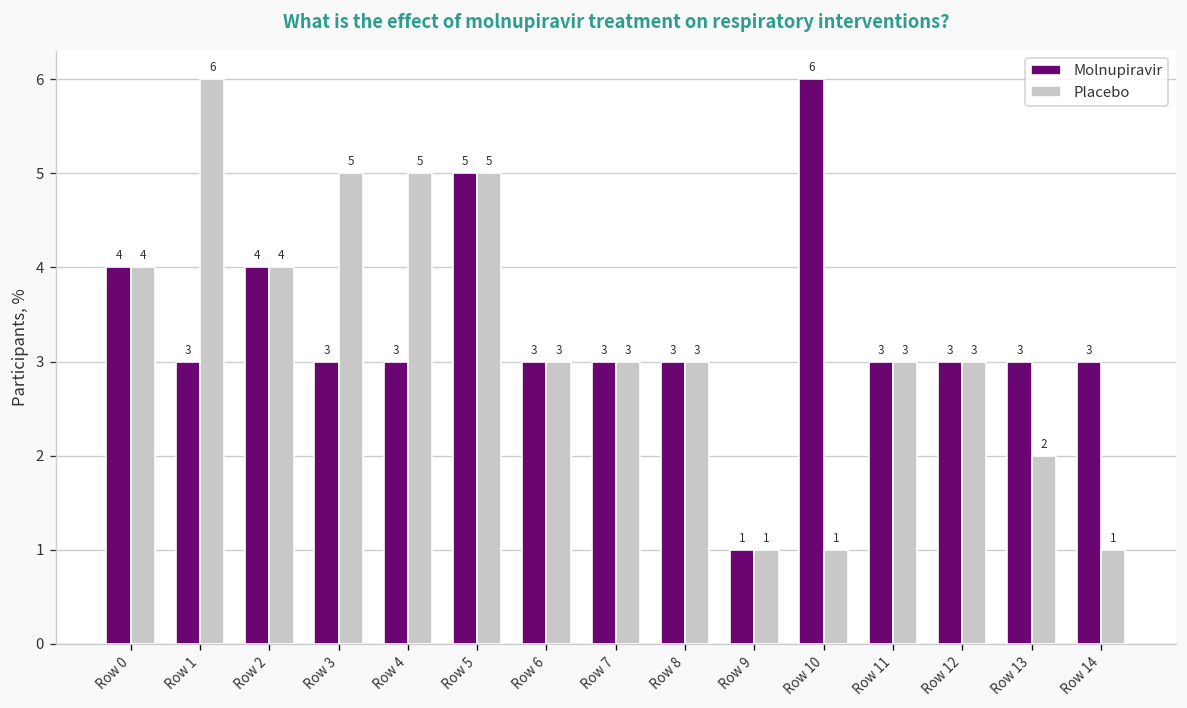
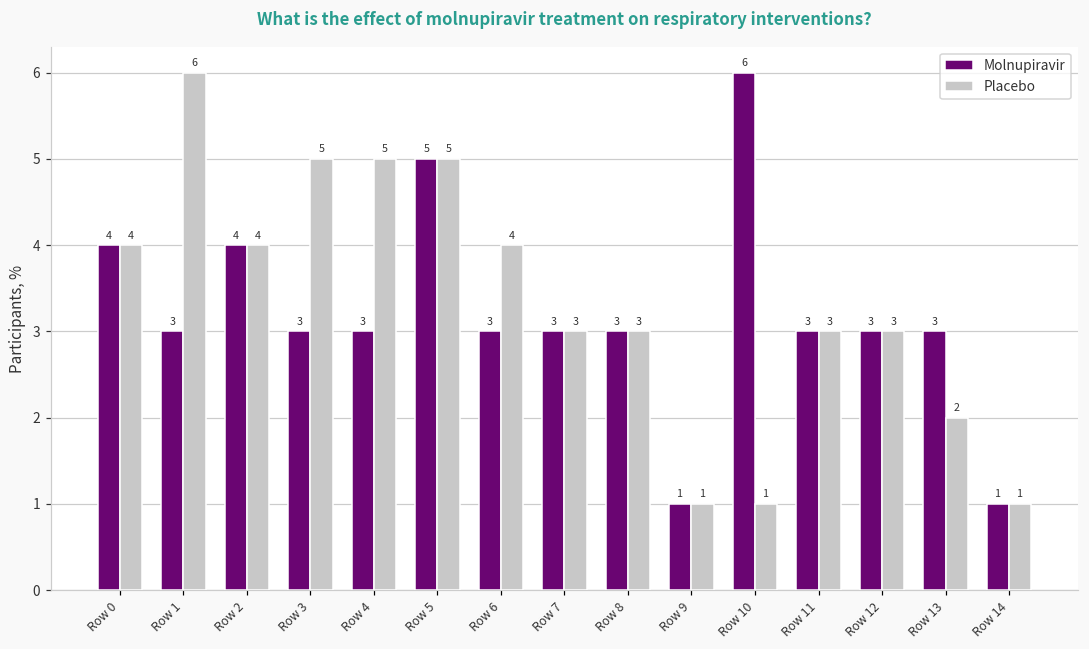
  {
    "Molnupiravir": {
      "Row 0": 4,
      "Row 1": 3,
      "Row 2": 4,
      "Row 3": 3,
      "Row 4": 3,
      "Row 5": 5,
      "Row 6": 3,
      "Row 7": 3,
      "Row 8": 3,
      "Row 9": 1,
      "Row 10": 6,
      "Row 11": 3,
      "Row 12": 3,
      "Row 13": 3,
-     "Row 14": 3
+     "Row 14": 1
    },
    "Placebo": {
      "Row 0": 4,
      "Row 1": 6,
      "Row 2": 4,
      "Row 3": 5,
      "Row 4": 5,
      "Row 5": 5,
-     "Row 6": 3,
+     "Row 6": 4,
      "Row 7": 3,
      "Row 8": 3,
      "Row 9": 1,
      "Row 10": 1,
      "Row 11": 3,
      "Row 12": 3,
      "Row 13": 2,
      "Row 14": 1
    }
  }
